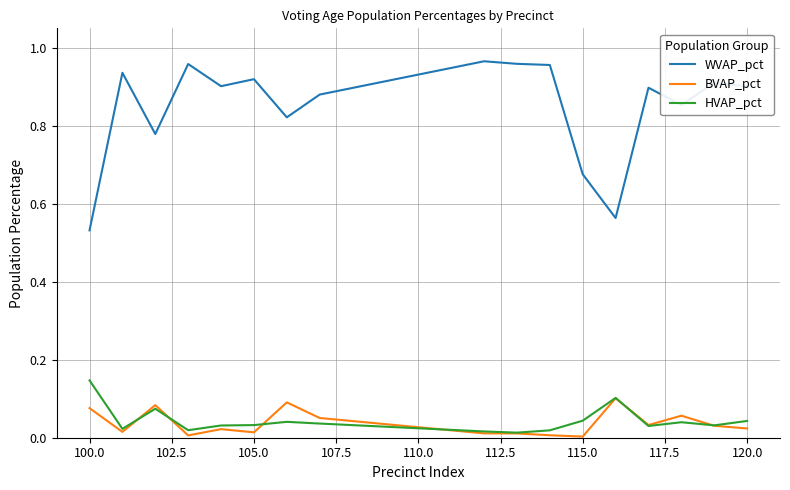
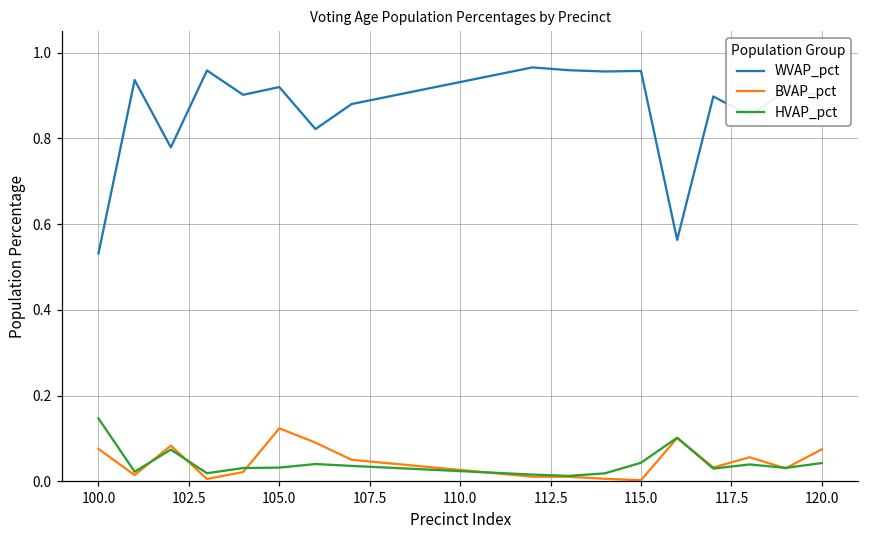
  {
    "WVAP_pct": {
      "100.0": 0.53,
      "105.0": 0.92,
-     "115.0": 0.68
+     "115.0": 0.96
    },
    "BVAP_pct": {
      "100.0": 0.08,
-     "105.0": 0.01,
+     "105.0": 0.12,
      "115.0": 0.00,
-     "120.0": 0.02
+     "120.0": 0.08
    },
    "HVAP_pct": {
      "100.0": 0.15,
      "105.0": 0.03,
      "115.0": 0.04,
      "120.0": 0.04
    }
  }
